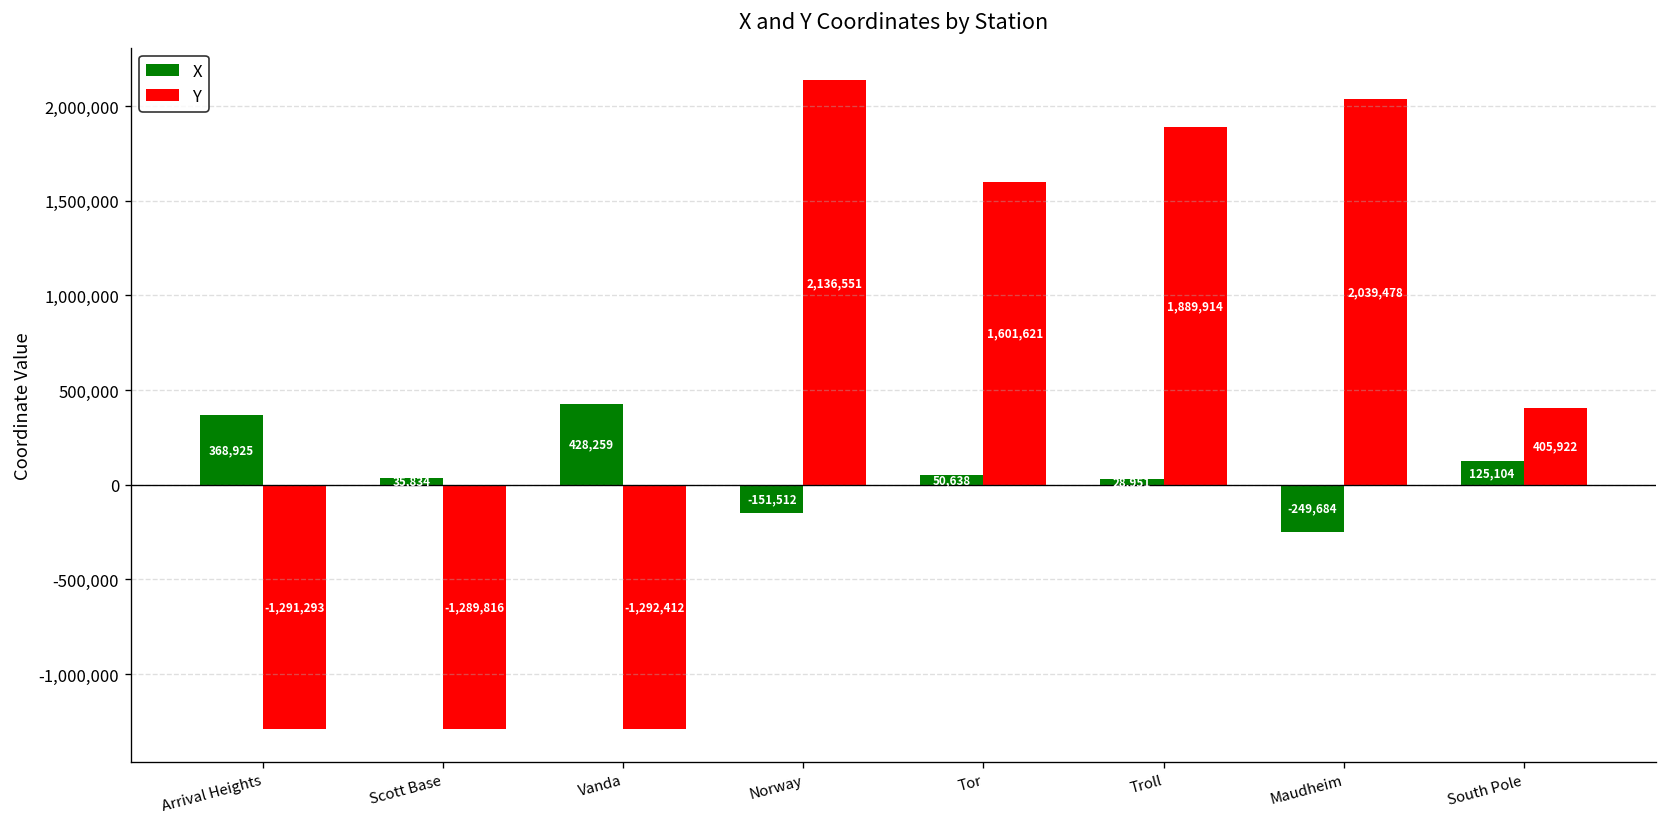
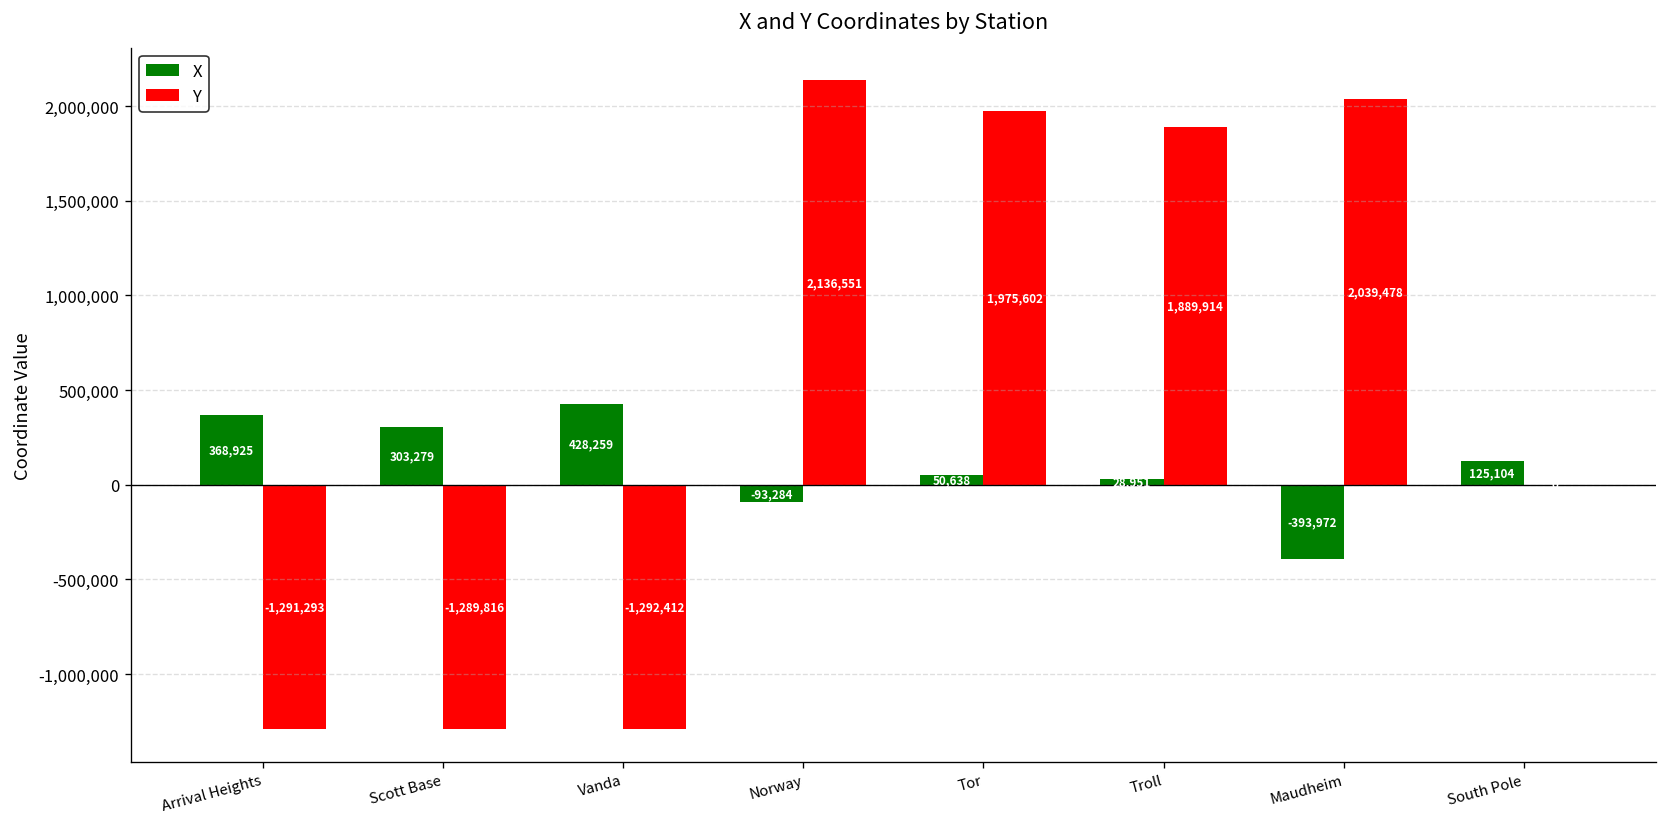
  {
    "X": {
      "Arrival Heights": "368,925",
-     "Scott Base": "35,834",
+     "Scott Base": "303,279",
      "Vanda": "428,259",
-     "Norway": "-151,512",
+     "Norway": "-93,284",
      "Tor": "50,638",
-     "Maudheim": "-249,684",
+     "Maudheim": "-393,972",
      "South Pole": "125,104"
    },
    "Y": {
      "Arrival Heights": "-1,291,293",
      "Scott Base": "-1,289,816",
      "Vanda": "-1,292,412",
      "Norway": "2,136,551",
-     "Tor": "1,601,621",
+     "Tor": "1,975,602",
      "Troll": "1,889,914",
      "Maudheim": "2,039,478",
-     "South Pole": "410,000"
+     "South Pole": "0"
    }
  }
